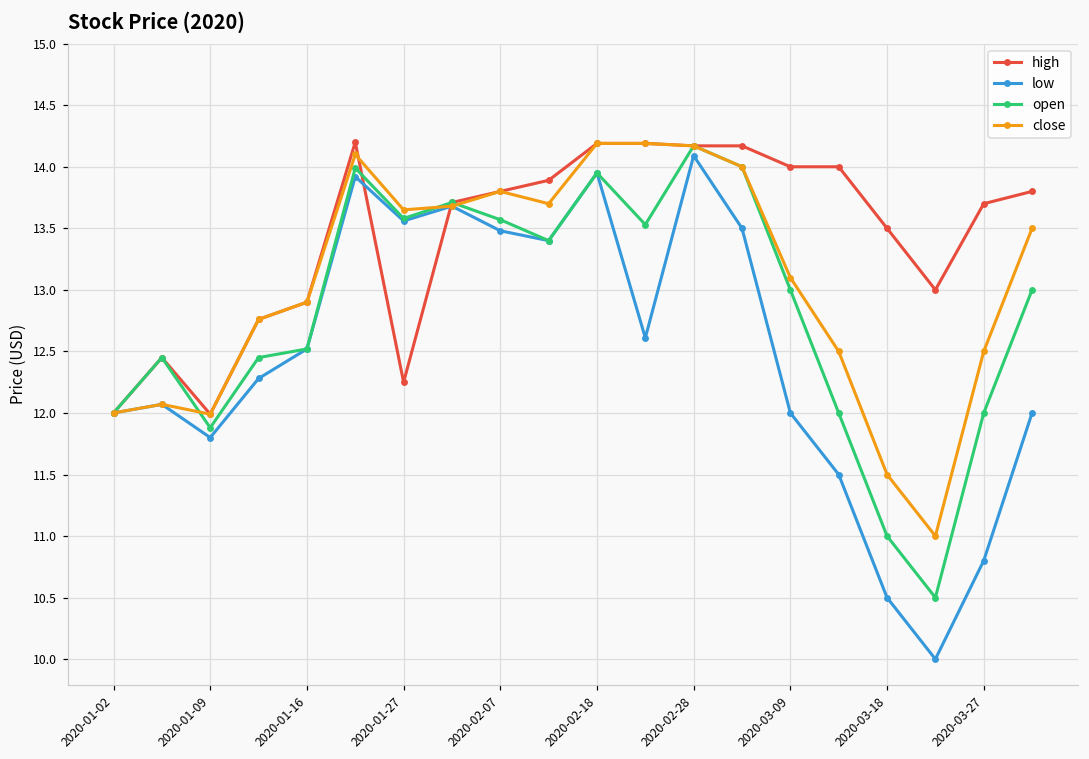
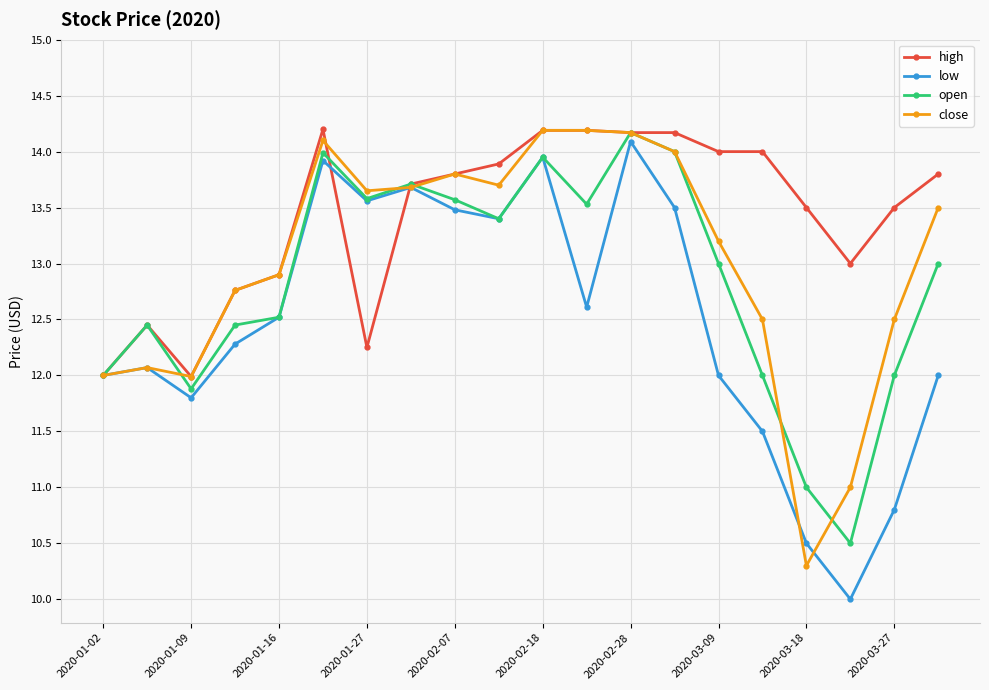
  {
    "high": {
      "2020-01-27": 12.25,
      "2020-03-09": 14.0,
      "2020-03-18": 13.5,
-     "2020-03-27": 13.7
+     "2020-03-27": 13.5
    },
    "low": {
      "2020-01-09": 11.8,
      "2020-02-07": 13.5,
      "2020-02-28": 14.1,
      "2020-03-09": 12.0,
      "2020-03-18": 10.5,
      "2020-03-27": 10.8
    },
    "open": {
      "2020-01-09": 11.9,
      "2020-02-07": 13.57,
      "2020-03-09": 13.0,
      "2020-03-18": 11.0,
      "2020-03-27": 12.0
    },
    "close": {
      "2020-01-27": 13.65,
-     "2020-03-09": 13.1,
-     "2020-03-18": 11.5,
+     "2020-03-09": 13.2,
+     "2020-03-18": 10.3,
      "2020-03-27": 12.5
    }
  }
